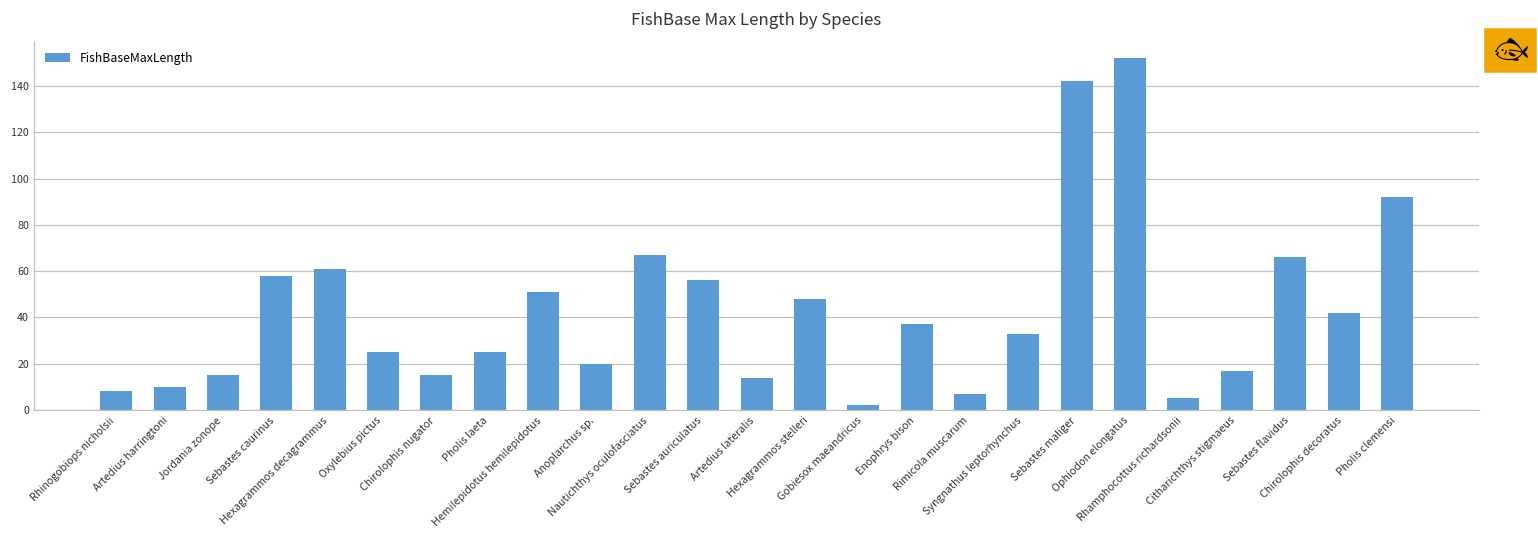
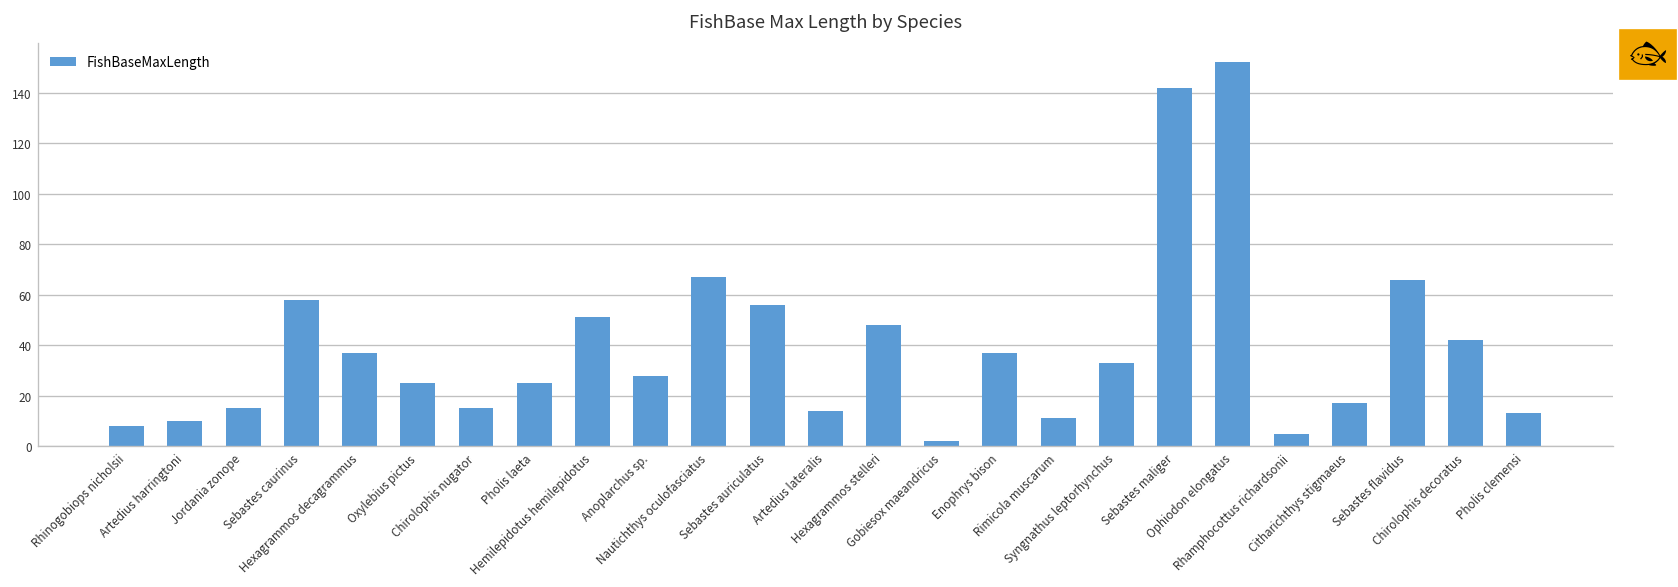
  {
    "Rhinogobiops nicholsii": 8,
    "Artedius harringtoni": 10,
    "Jordania zonope": 15,
    "Sebastes caurinus": 58,
-   "Hexagrammos decagrammus": 61,
+   "Hexagrammos decagrammus": 37,
    "Oxylebius pictus": 25,
    "Chirolophis nugator": 15,
    "Pholis laeta": 25,
    "Hemilepidotus hemilepidotus": 51,
-   "Anoplarchus sp.": 20,
+   "Anoplarchus sp.": 28,
    "Nautichthys oculofasciatus": 67,
    "Sebastes auriculatus": 56,
    "Artedius lateralis": 14,
    "Hexagrammos stelleri": 48,
    "Gobiesox maeandricus": 2,
    "Enophrys bison": 37,
-   "Rimicola muscarum": 7,
+   "Rimicola muscarum": 11,
    "Syngnathus leptorhynchus": 33,
    "Sebastes maliger": 142,
    "Ophiodon elongatus": 152,
    "Rhamphocottus richardsonii": 5,
    "Citharichthys stigmaeus": 17,
    "Sebastes flavidus": 66,
    "Chirolophis decoratus": 42,
-   "Pholis clemensi": 92
+   "Pholis clemensi": 13
  }
